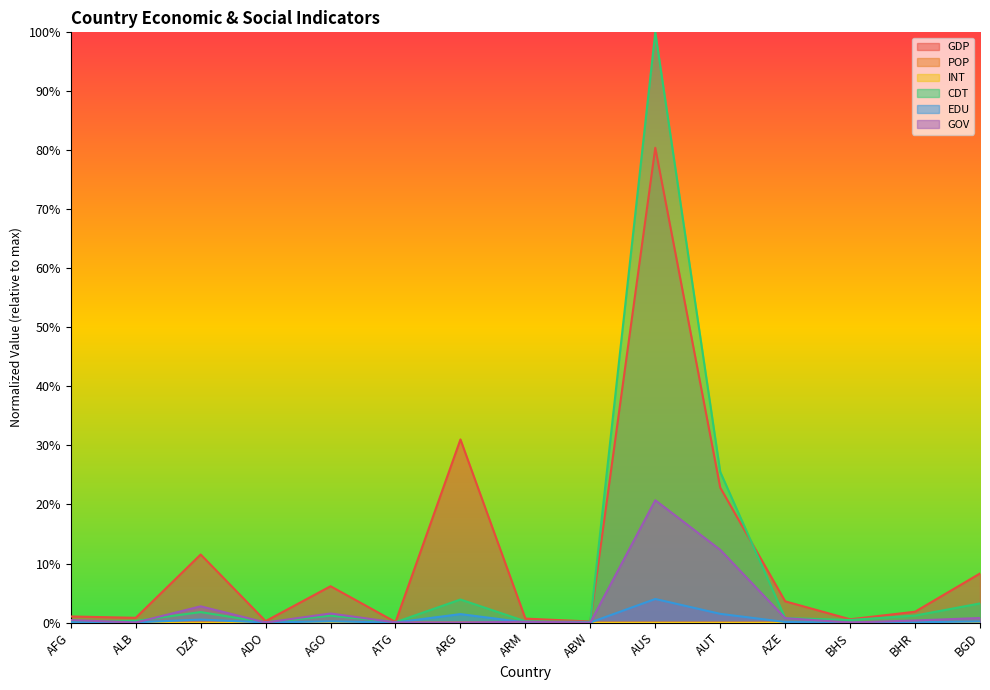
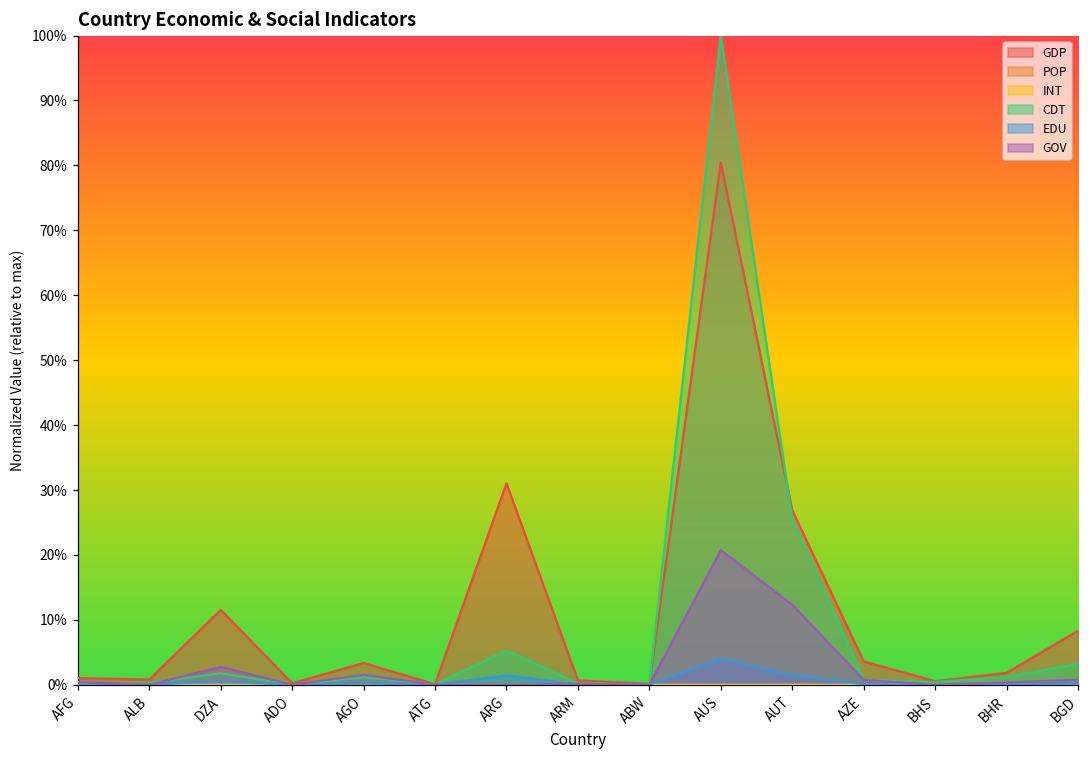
  {
    "GDP": {
      "AFG": "1%",
      "ALB": "1%",
      "DZA": "12%",
-     "AGO": "6%",
+     "AGO": "3%",
      "ARG": "31%",
      "ARM": "1%",
      "AUS": "80%",
-     "AUT": "23%",
+     "AUT": "27%",
      "AZE": "4%",
      "BHR": "2%",
      "BGD": "8%"
    },
    "INT": {
      "DZA": "0%",
      "AUS": "0%",
      "AUT": "0%"
    },
    "CDT": {
      "DZA": "2%",
-     "ARG": "4%",
+     "ARG": "5%",
      "AUS": "100%",
      "AUT": "26%",
      "BHR": "1%",
      "BGD": "3%"
    },
    "EDU": {
      "DZA": "0%",
      "ARG": "1%",
      "AUS": "4%",
      "AUT": "1%"
    },
    "GOV": {
      "DZA": "3%",
      "AUS": "21%",
      "AUT": "12%",
      "BGD": "1%"
    }
  }
